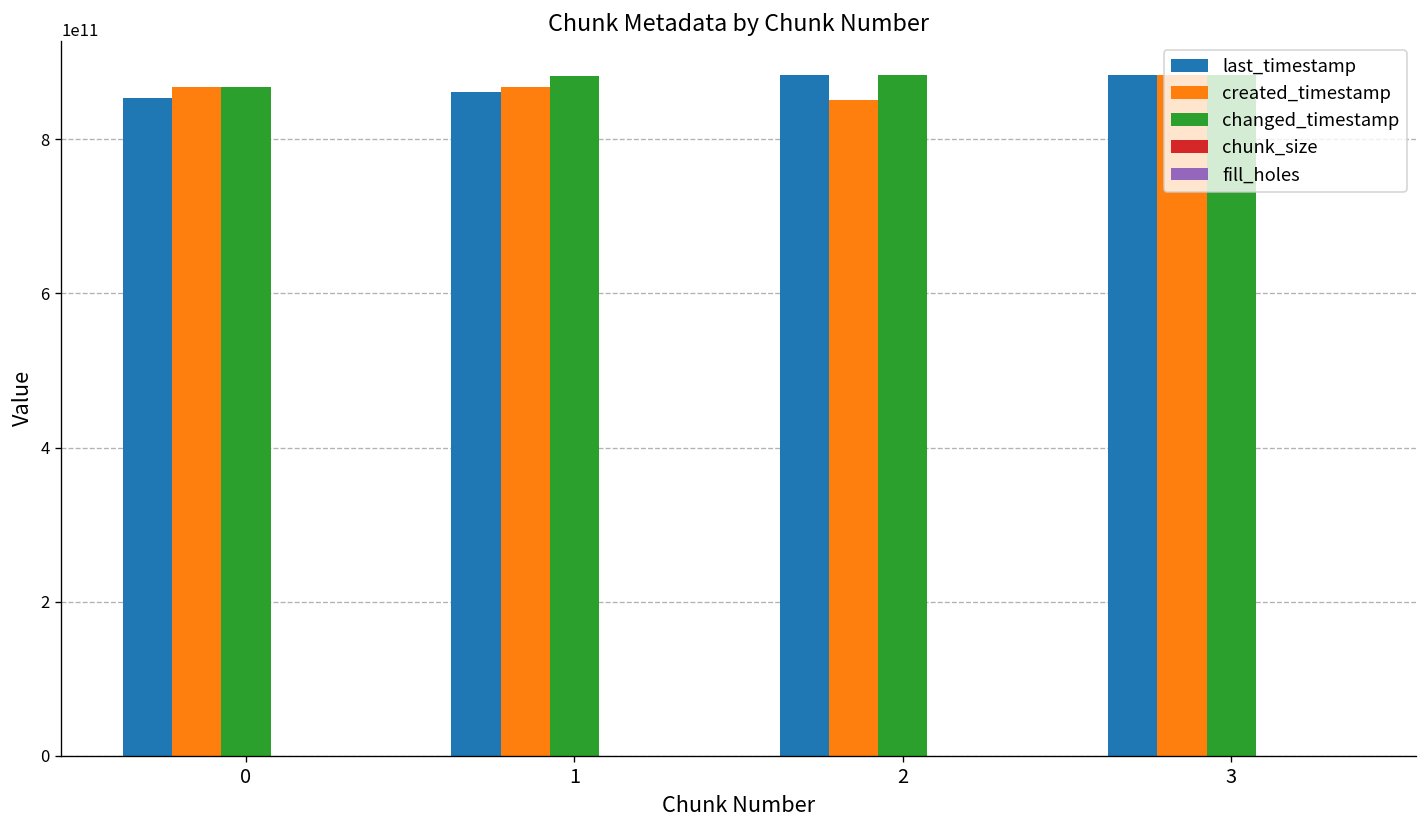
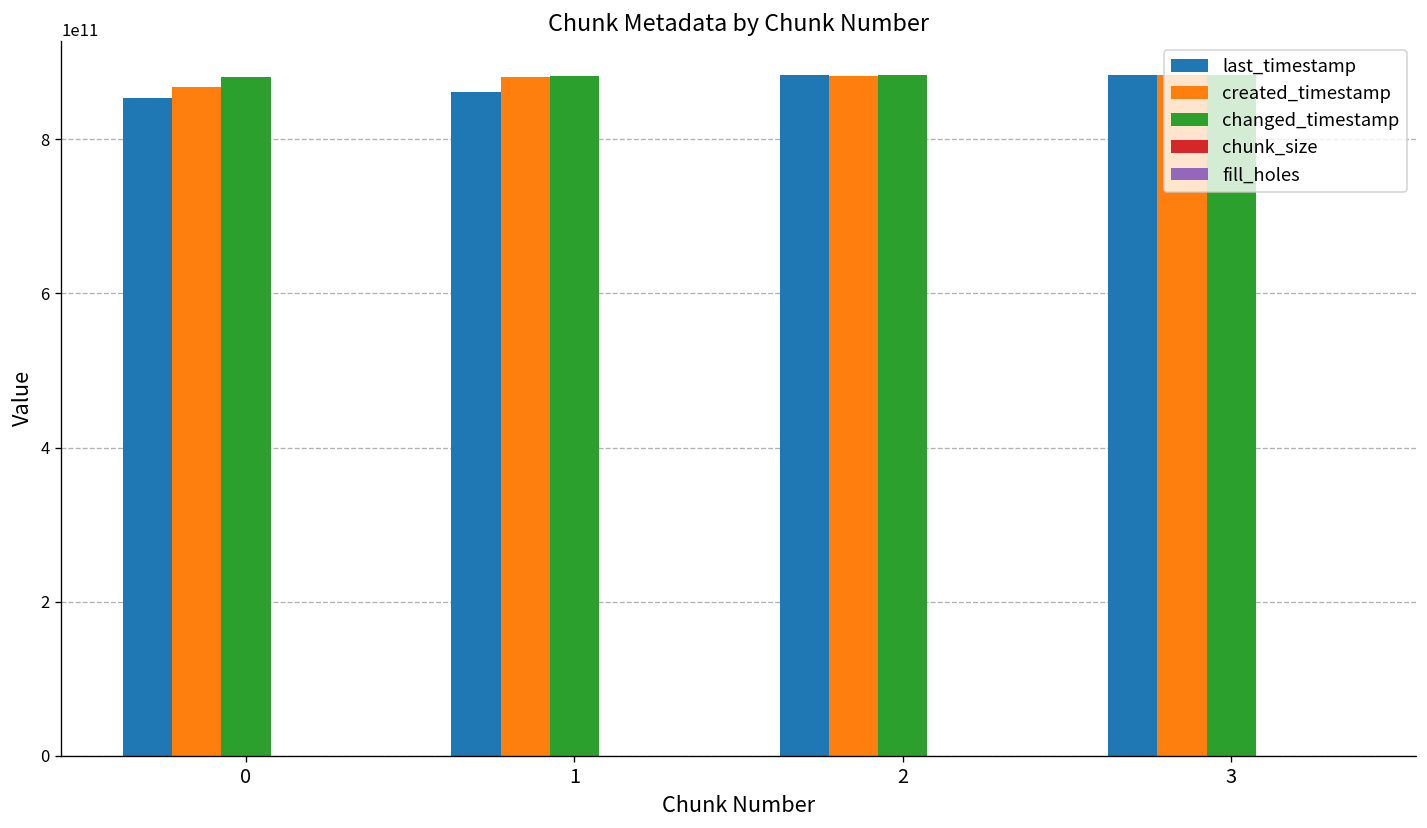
  {
    "last_timestamp": {
      "0": 850000000000,
      "1": 860000000000,
      "2": 880000000000,
      "3": 880000000000
    },
    "created_timestamp": {
      "0": 870000000000,
-     "1": 870000000000,
-     "2": 850000000000
+     "1": 880000000000,
+     "2": 880000000000
    },
    "changed_timestamp": {
-     "0": 870000000000,
+     "0": 880000000000,
      "1": 880000000000,
      "2": 880000000000
    },
    "fill_holes": {
      "0": 0,
      "1": 0,
      "2": 0,
      "3": 0
    }
  }
